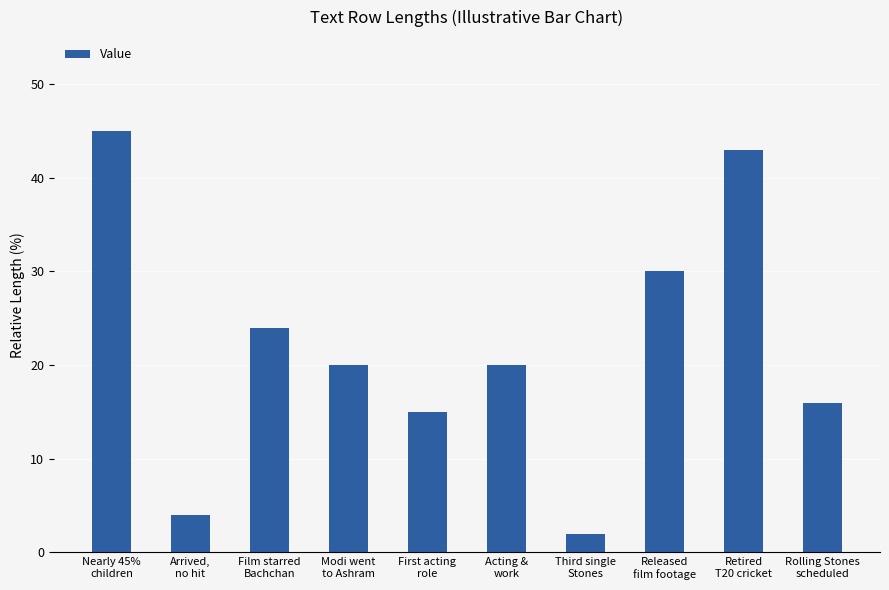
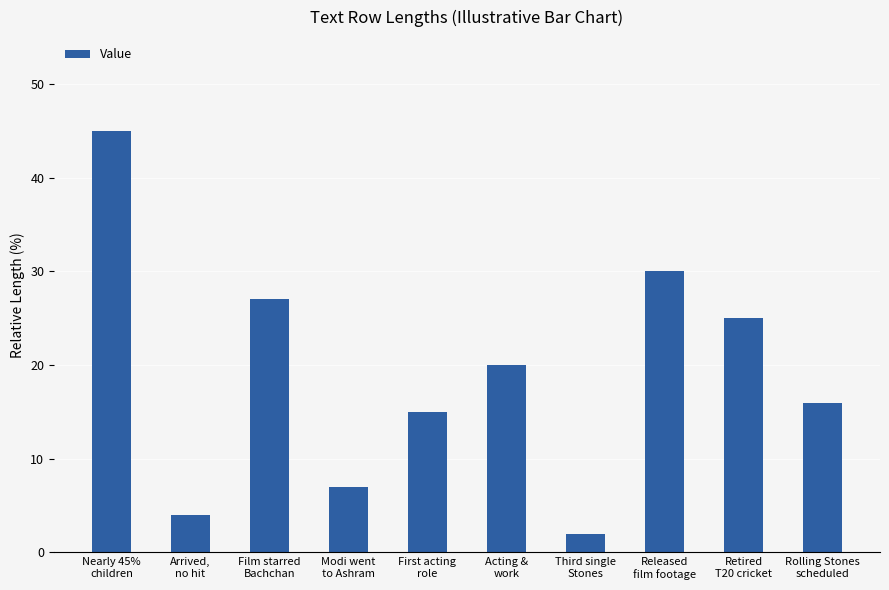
  {
    "Nearly 45% children": 45,
    "Arrived, no hit": 4,
-   "Film starred Bachchan": 24,
-   "Modi went to Ashram": 20,
+   "Film starred Bachchan": 27,
+   "Modi went to Ashram": 7,
    "First acting role": 15,
    "Acting & work": 20,
    "Third single Stones": 2,
    "Released film footage": 30,
-   "Retired T20 cricket": 43,
+   "Retired T20 cricket": 25,
    "Rolling Stones scheduled": 16
  }
